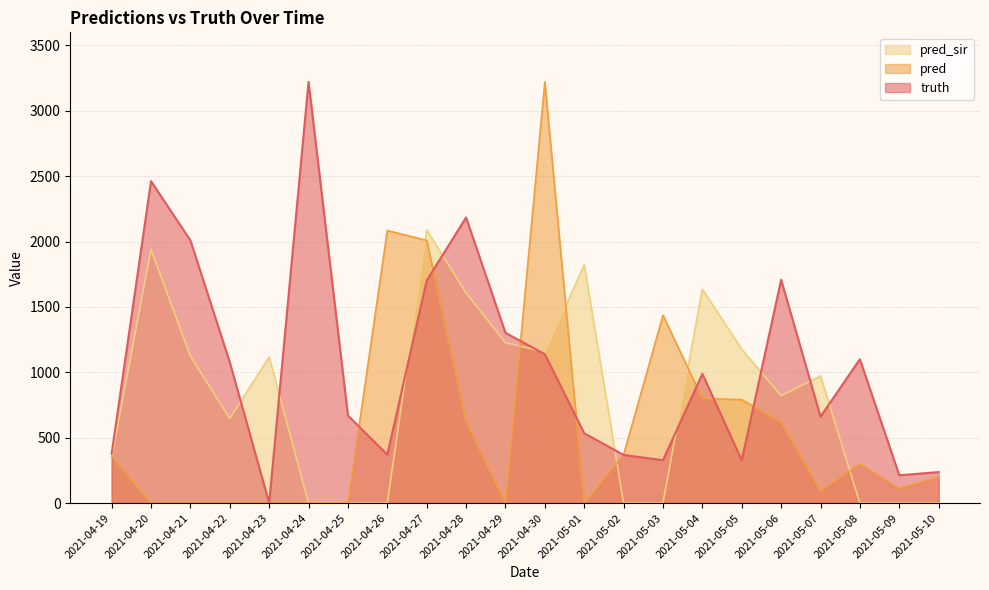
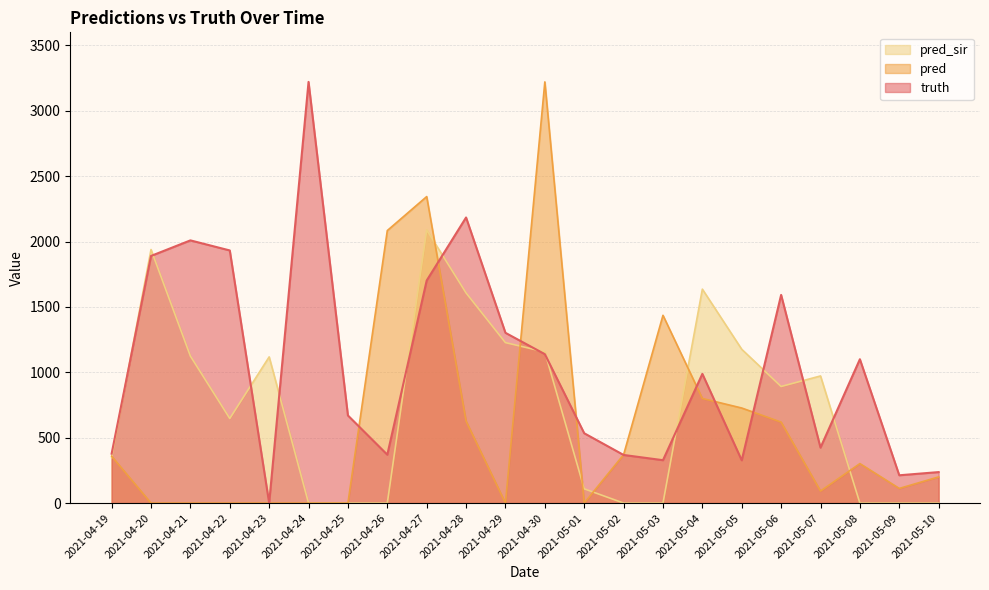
  {
    "pred_sir": {
      "2021-04-20": 1940,
      "2021-04-21": 1120,
      "2021-04-22": 650,
      "2021-04-23": 1120,
      "2021-04-26": 0,
      "2021-04-27": 2090,
      "2021-04-28": 1610,
      "2021-04-29": 1230,
-     "2021-05-01": 1820,
+     "2021-05-01": 110,
      "2021-05-02": 0,
      "2021-05-03": 0,
      "2021-05-04": 1640,
      "2021-05-05": 1180,
-     "2021-05-06": 820,
+     "2021-05-06": 890,
      "2021-05-07": 970,
      "2021-05-08": 0,
      "2021-05-09": 0,
      "2021-05-10": 0
    },
    "pred": {
      "2021-04-20": 0,
      "2021-04-21": 0,
      "2021-04-22": 0,
      "2021-04-26": 2080,
-     "2021-04-27": 2010,
+     "2021-04-27": 2340,
      "2021-04-28": 630,
      "2021-04-29": 0,
      "2021-04-30": 3220,
      "2021-05-01": 0,
      "2021-05-03": 1440,
      "2021-05-04": 800,
-     "2021-05-05": 790,
+     "2021-05-05": 730,
      "2021-05-06": 620,
      "2021-05-07": 90,
      "2021-05-08": 300,
      "2021-05-09": 110,
      "2021-05-10": 200
    },
    "truth": {
-     "2021-04-20": 2460,
+     "2021-04-20": 1890,
      "2021-04-21": 2010,
-     "2021-04-22": 1080,
+     "2021-04-22": 1930,
      "2021-04-24": 3220,
      "2021-04-25": 670,
      "2021-04-26": 370,
      "2021-04-27": 1700,
      "2021-04-28": 2180,
      "2021-04-29": 1300,
      "2021-05-01": 530,
      "2021-05-03": 330,
      "2021-05-04": 990,
      "2021-05-05": 330,
-     "2021-05-06": 1710,
-     "2021-05-07": 660,
+     "2021-05-06": 1590,
+     "2021-05-07": 420,
      "2021-05-08": 1100,
      "2021-05-09": 210,
      "2021-05-10": 240
    }
  }
